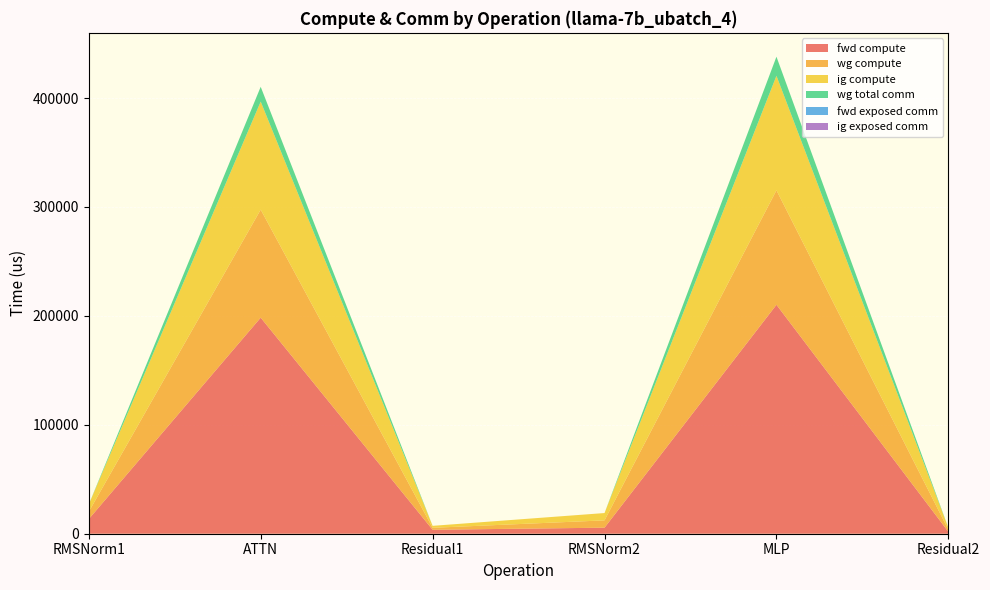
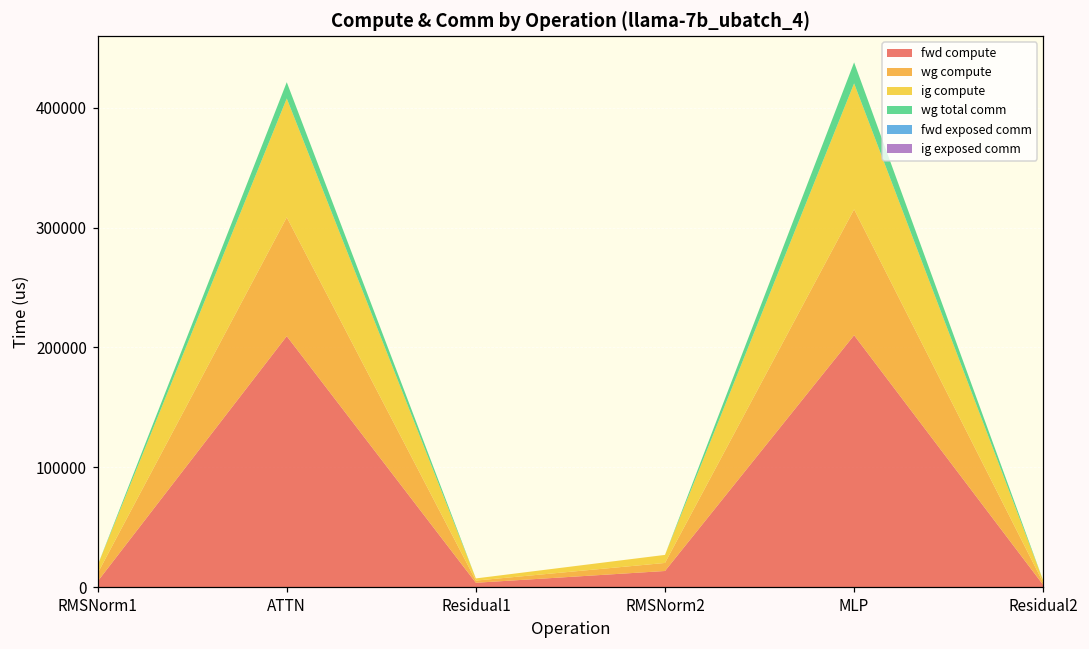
  {
    "fwd compute": {
-     "RMSNorm1": 13000,
-     "ATTN": 198000,
-     "RMSNorm2": 6000,
+     "RMSNorm1": 5000,
+     "ATTN": 209000,
+     "RMSNorm2": 13000,
      "MLP": 210000
    }
  }
